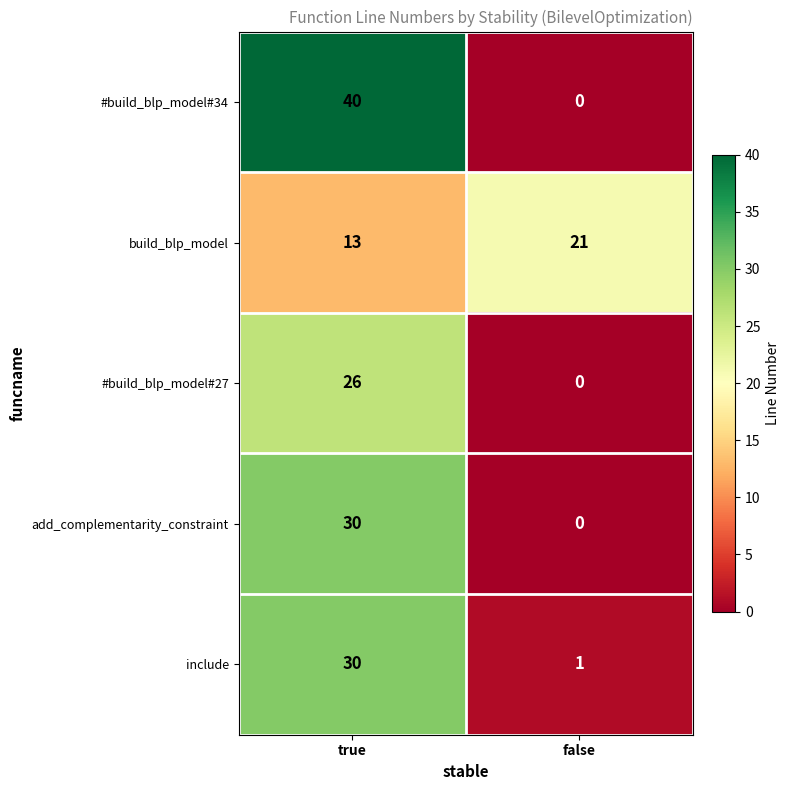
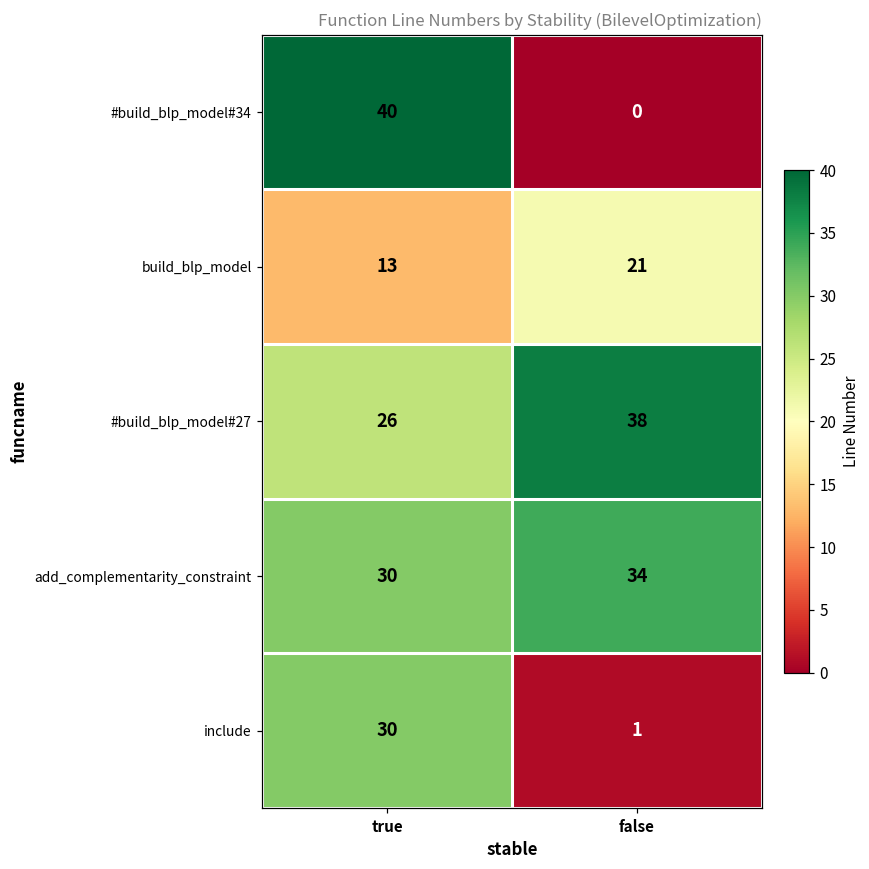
  {
    "#build_blp_model#34": {
      "true": 40,
      "false": 0
    },
    "build_blp_model": {
      "true": 13,
      "false": 21
    },
    "#build_blp_model#27": {
      "true": 26,
-     "false": 0
+     "false": 38
    },
    "add_complementarity_constraint": {
      "true": 30,
-     "false": 0
+     "false": 34
    },
    "include": {
      "true": 30,
      "false": 1
    }
  }
